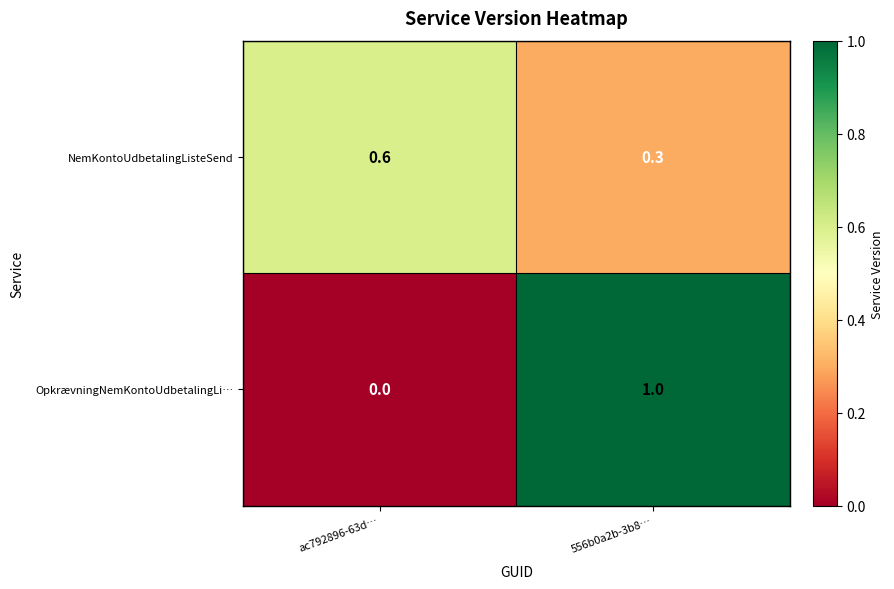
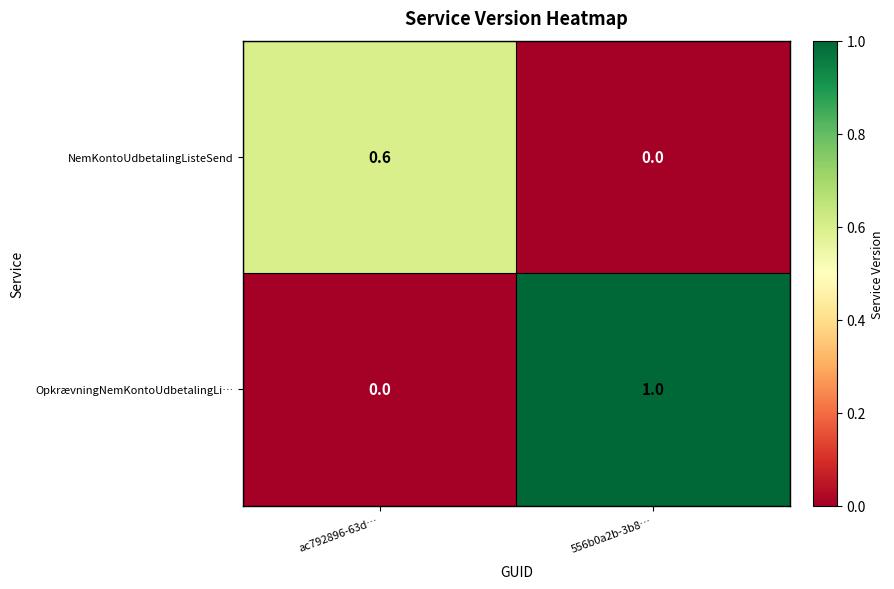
  {
    "NemKontoUdbetalingListeSend": {
      "ac792896-63d…": 0.6,
-     "556b0a2b-3b8…": 0.3
+     "556b0a2b-3b8…": 0.0
    },
    "OpkrævningNemKontoUdbetalingLi…": {
      "ac792896-63d…": 0.0,
      "556b0a2b-3b8…": 1.0
    }
  }
